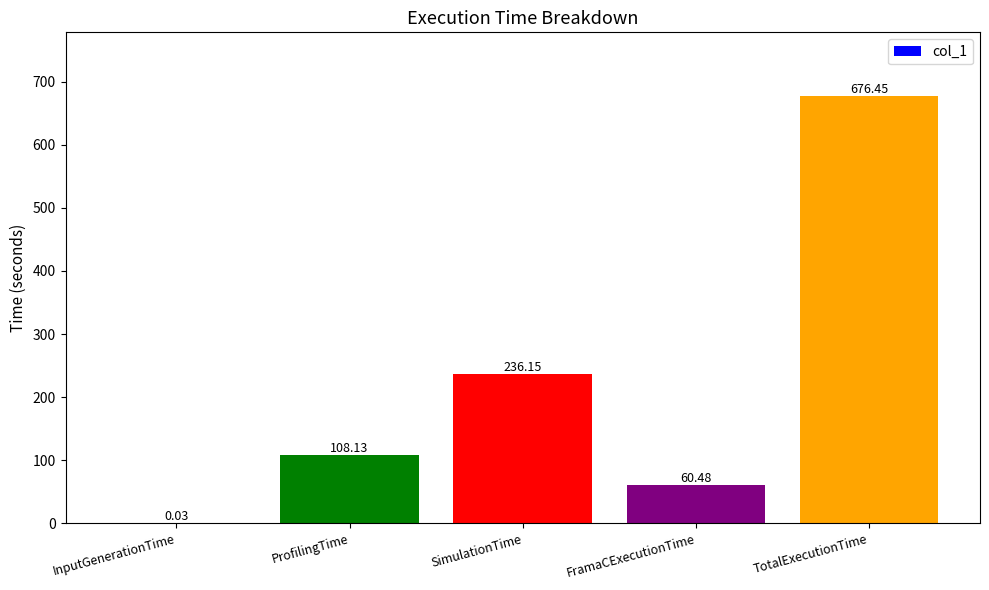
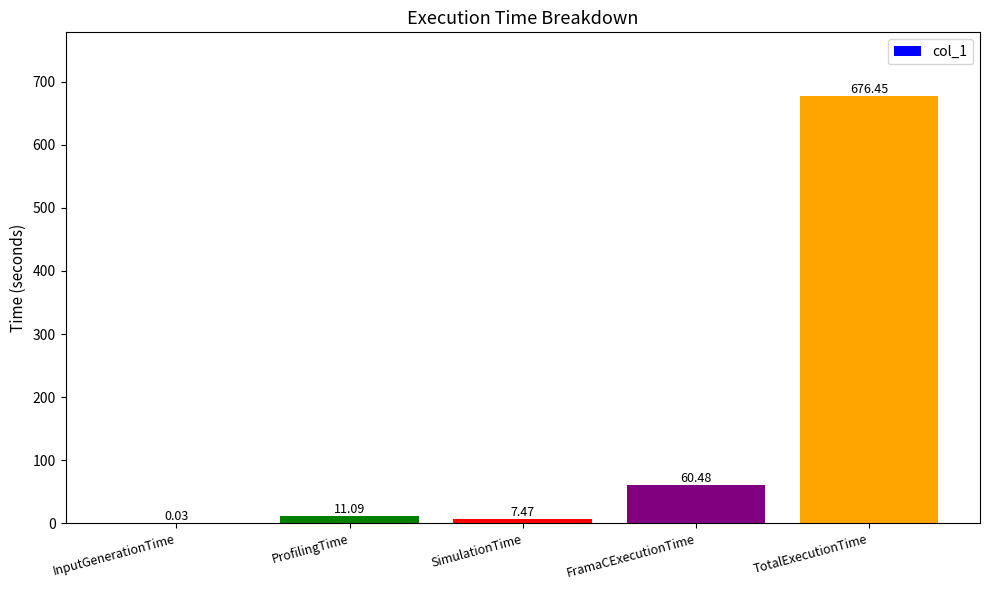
  {
    "InputGenerationTime": 0.03,
-   "ProfilingTime": 108.13,
-   "SimulationTime": 236.15,
+   "ProfilingTime": 11.09,
+   "SimulationTime": 7.47,
    "FramaCExecutionTime": 60.48,
    "TotalExecutionTime": 676.45
  }
